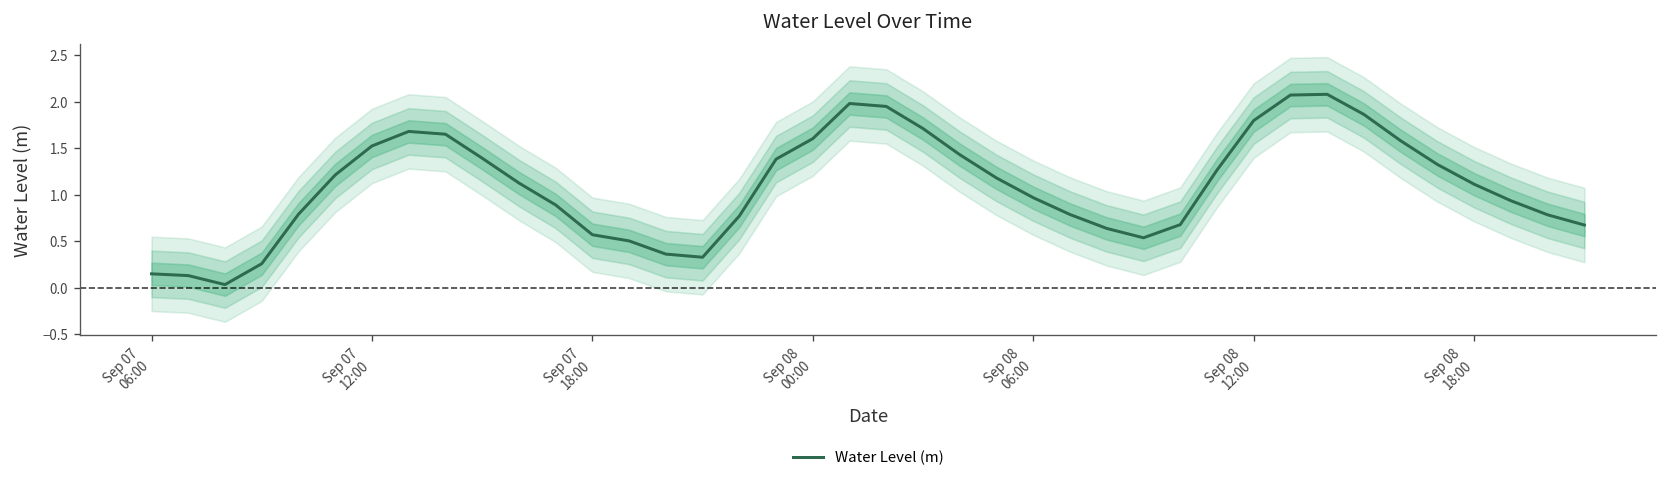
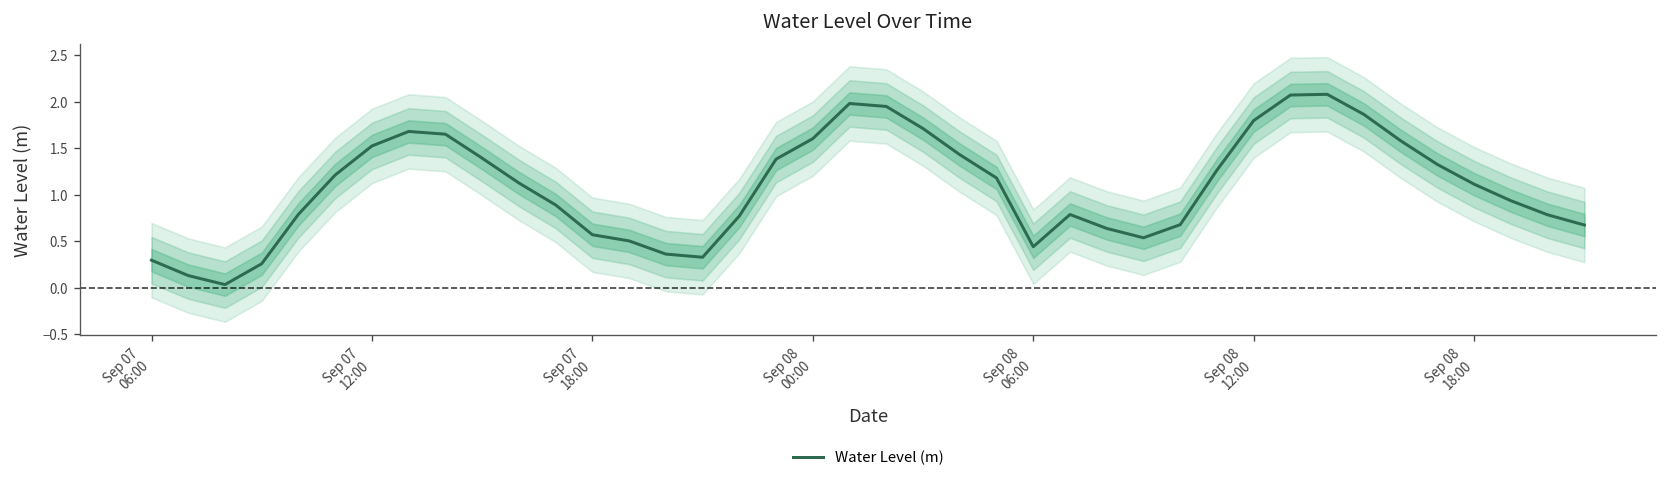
  {
    "Water Level (m)": {
-     "Sep 07 06:00": 0.1,
+     "Sep 07 06:00": 0.3,
      "Sep 07 12:00": 1.5,
      "Sep 07 18:00": 0.6,
      "Sep 08 00:00": 1.6,
-     "Sep 08 06:00": 1.0,
+     "Sep 08 06:00": 0.4,
      "Sep 08 12:00": 1.8,
      "Sep 08 18:00": 1.1
    }
  }
